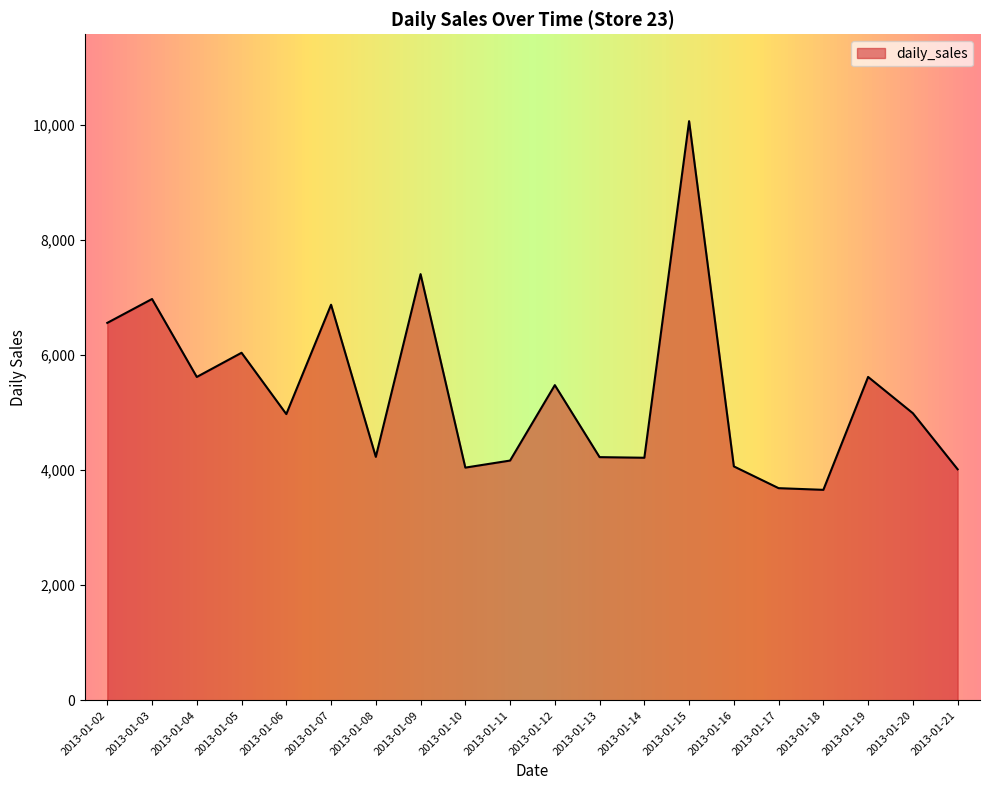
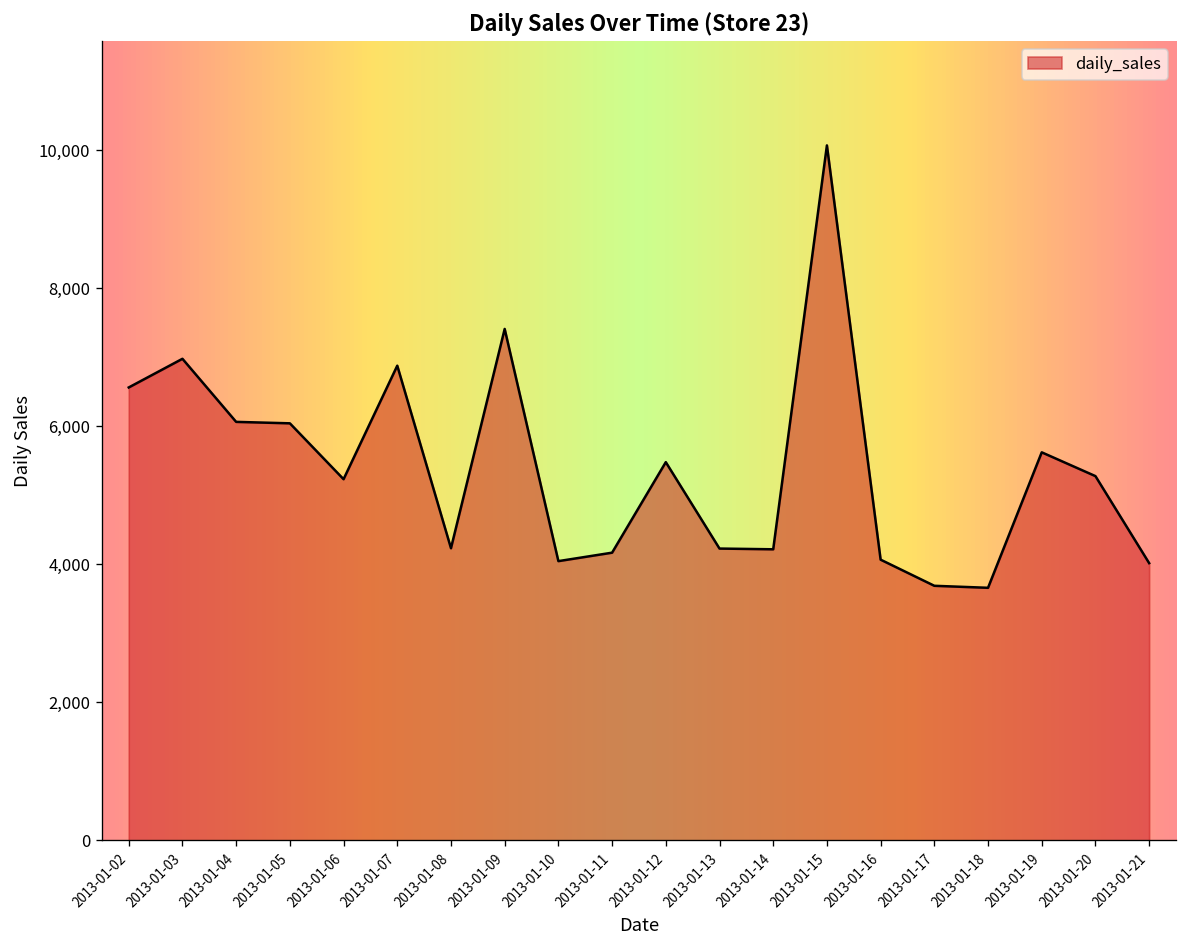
  {
    "2013-01-02": "6,600",
    "2013-01-03": "7,000",
-   "2013-01-04": "5,600",
+   "2013-01-04": "6,100",
    "2013-01-05": "6,000",
-   "2013-01-06": "5,000",
+   "2013-01-06": "5,200",
    "2013-01-07": "6,900",
    "2013-01-08": "4,200",
    "2013-01-09": "7,400",
    "2013-01-10": "4,000",
    "2013-01-11": "4,200",
    "2013-01-12": "5,500",
    "2013-01-13": "4,200",
    "2013-01-14": "4,200",
    "2013-01-15": "10,100",
    "2013-01-16": "4,100",
    "2013-01-17": "3,700",
    "2013-01-18": "3,700",
    "2013-01-19": "5,600",
-   "2013-01-20": "5,000",
+   "2013-01-20": "5,300",
    "2013-01-21": "4,000"
  }
